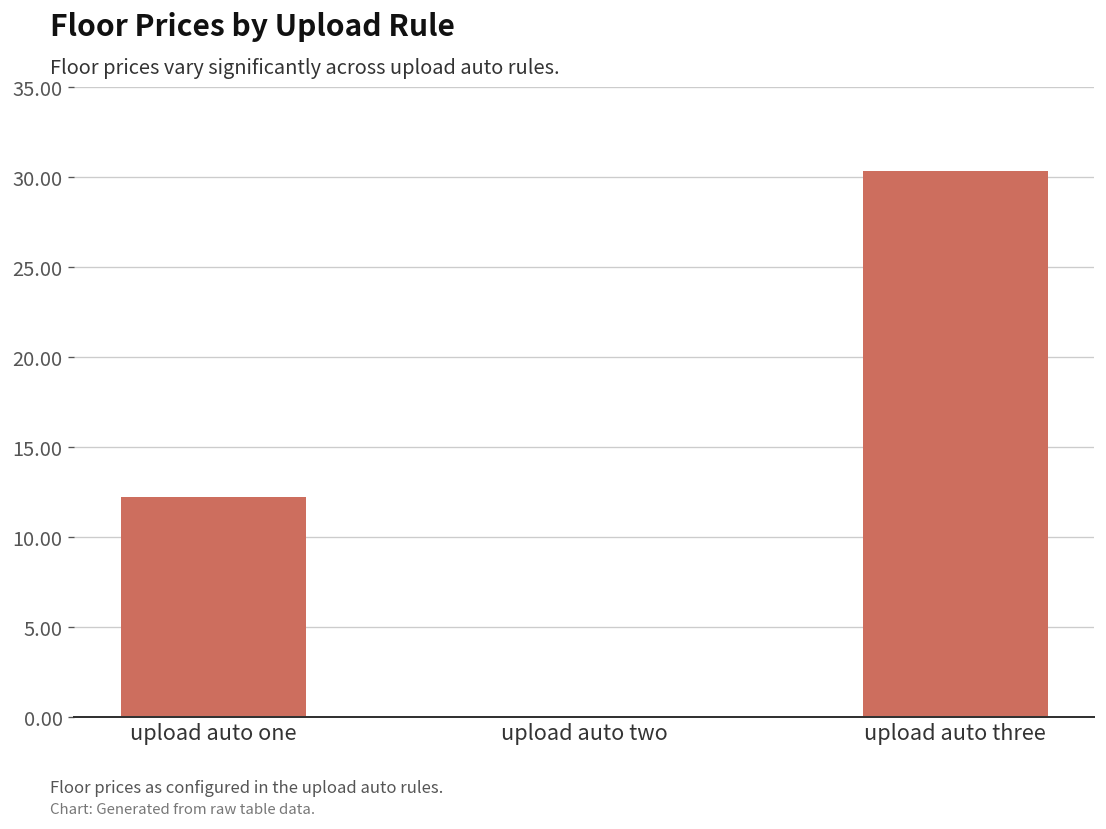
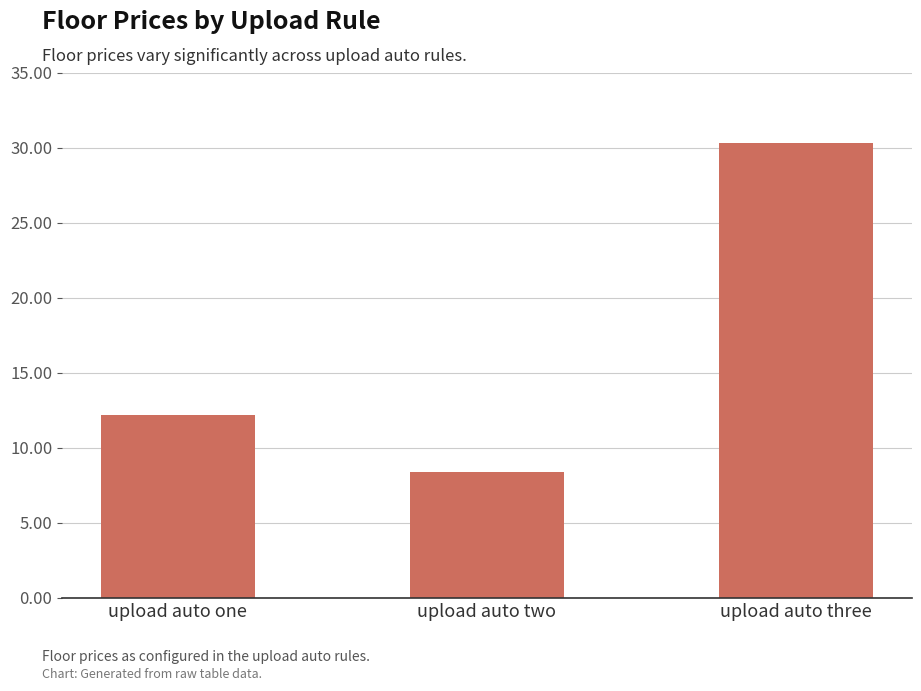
  {
    "upload auto one": 12.2,
-   "upload auto two": 0.0,
+   "upload auto two": 8.4,
    "upload auto three": 30.3
  }
